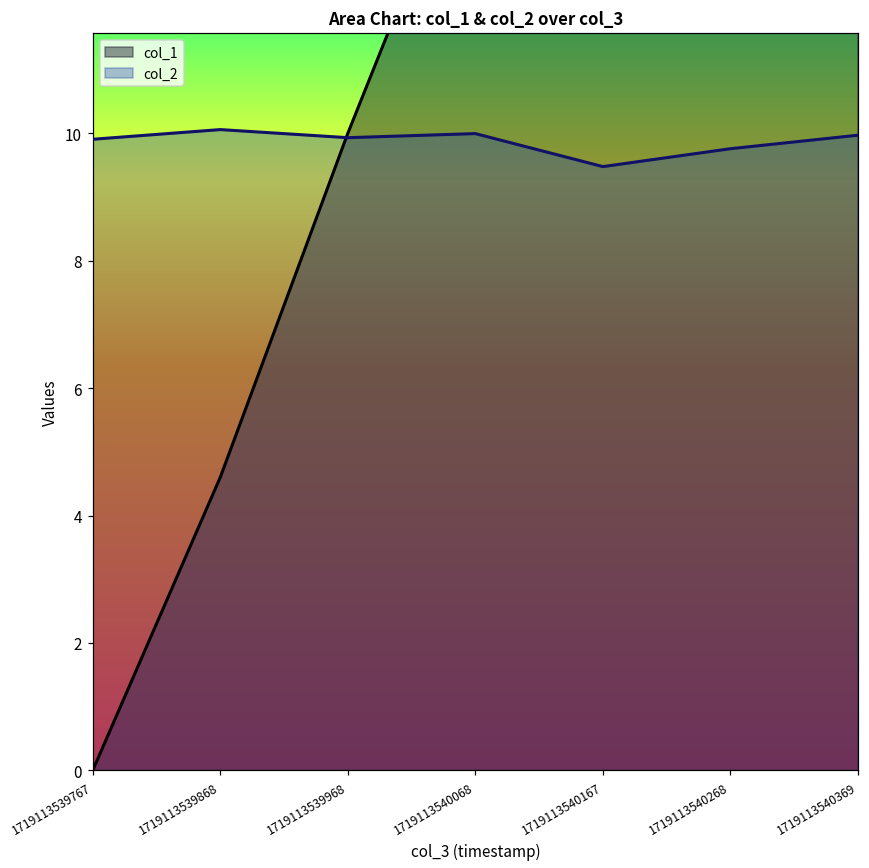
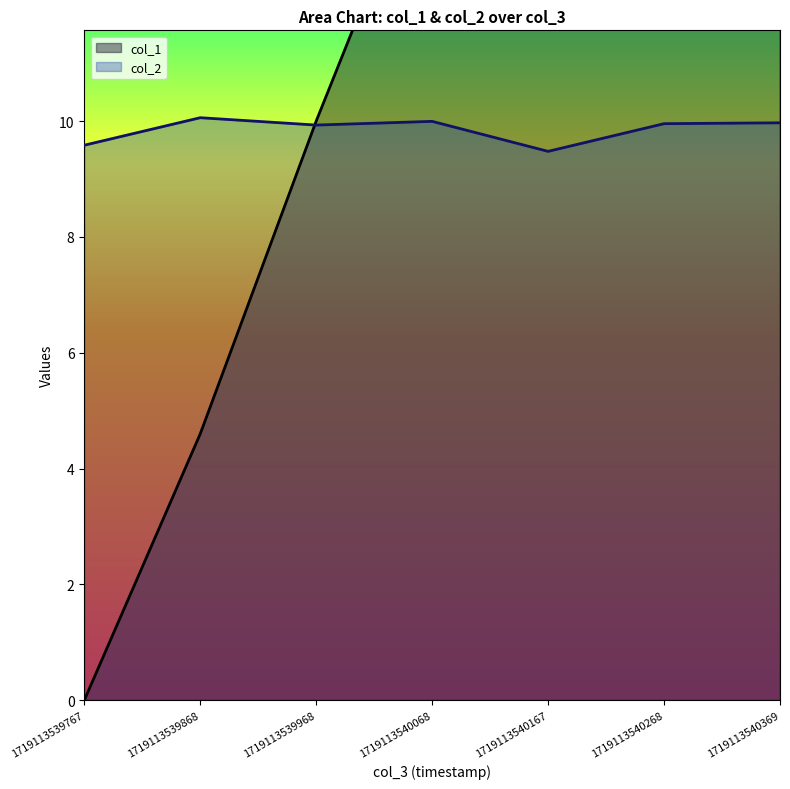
  {
    "col_1": {
      "1719113539767": 0.0,
      "1719113539868": 4.6,
      "1719113539968": 10.0
    },
    "col_2": {
-     "1719113539767": 9.9,
+     "1719113539767": 9.6,
      "1719113539868": 10.1,
      "1719113539968": 9.9,
      "1719113540068": 10.0,
      "1719113540167": 9.5,
-     "1719113540268": 9.8,
+     "1719113540268": 10.0,
      "1719113540369": 10.0
    }
  }
